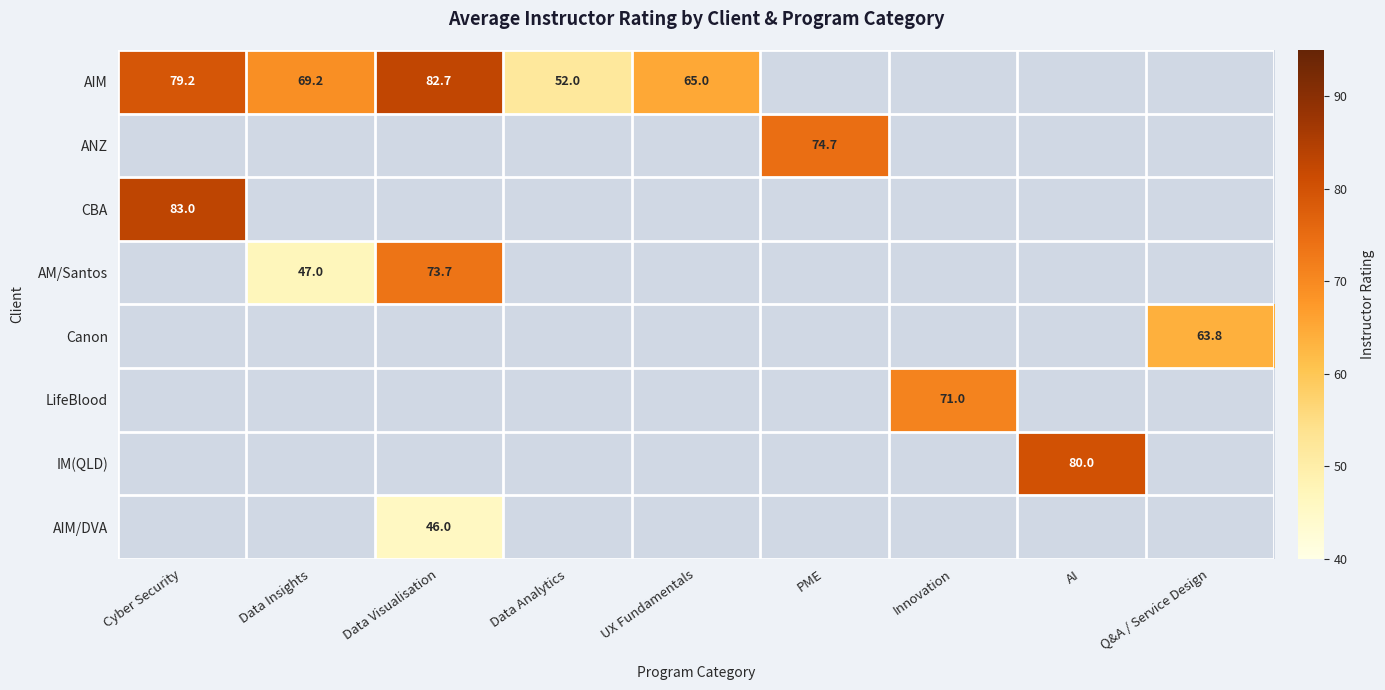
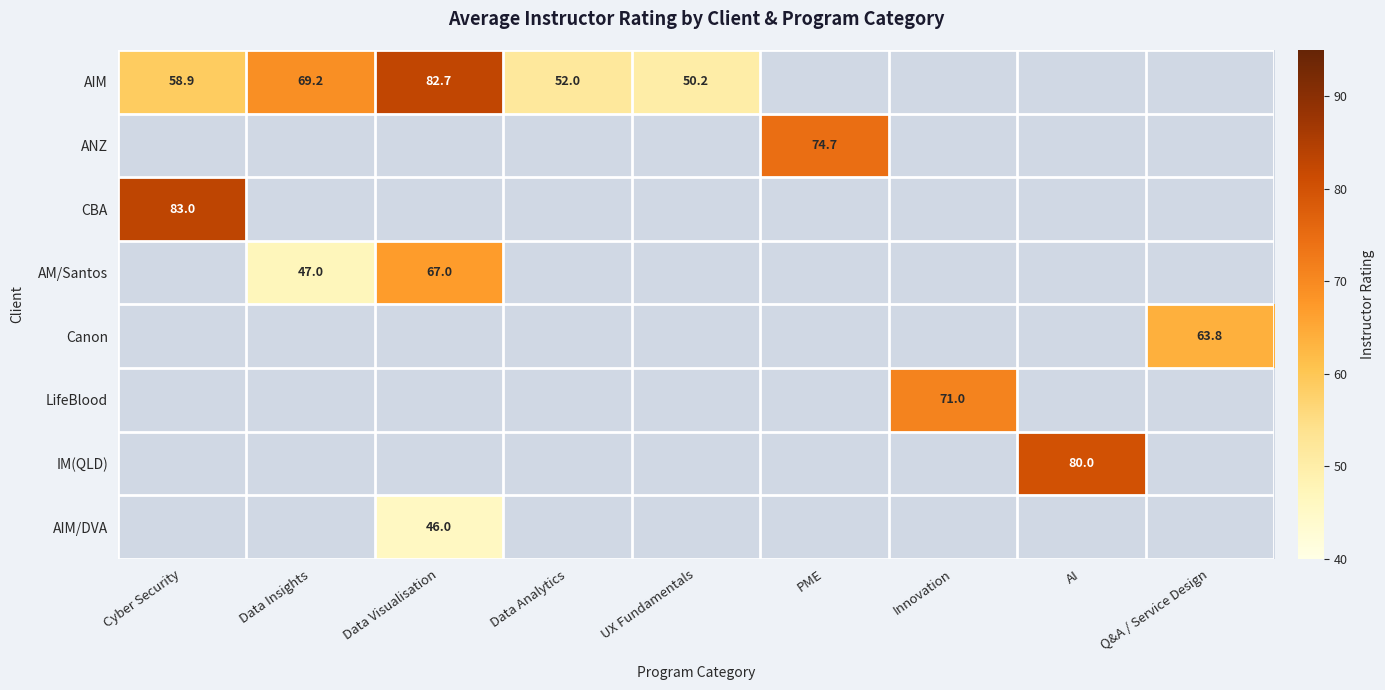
  {
    "AIM": {
-     "Cyber Security": 79.2,
+     "Cyber Security": 58.9,
      "Data Insights": 69.2,
      "Data Visualisation": 82.7,
      "Data Analytics": 52.0,
-     "UX Fundamentals": 65.0
+     "UX Fundamentals": 50.2
    },
    "ANZ": {
      "PME": 74.7
    },
    "CBA": {
      "Cyber Security": 83.0
    },
    "AM/Santos": {
      "Data Insights": 47.0,
-     "Data Visualisation": 73.7
+     "Data Visualisation": 67.0
    },
    "Canon": {
      "Q&A / Service Design": 63.8
    },
    "LifeBlood": {
      "Innovation": 71.0
    },
    "IM(QLD)": {
      "AI": 80.0
    },
    "AIM/DVA": {
      "Data Visualisation": 46.0
    }
  }
